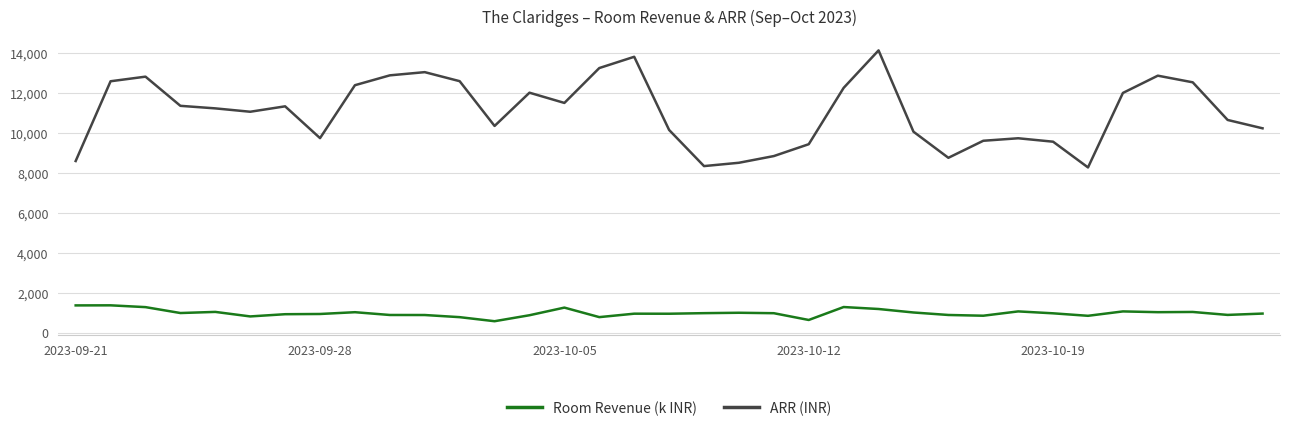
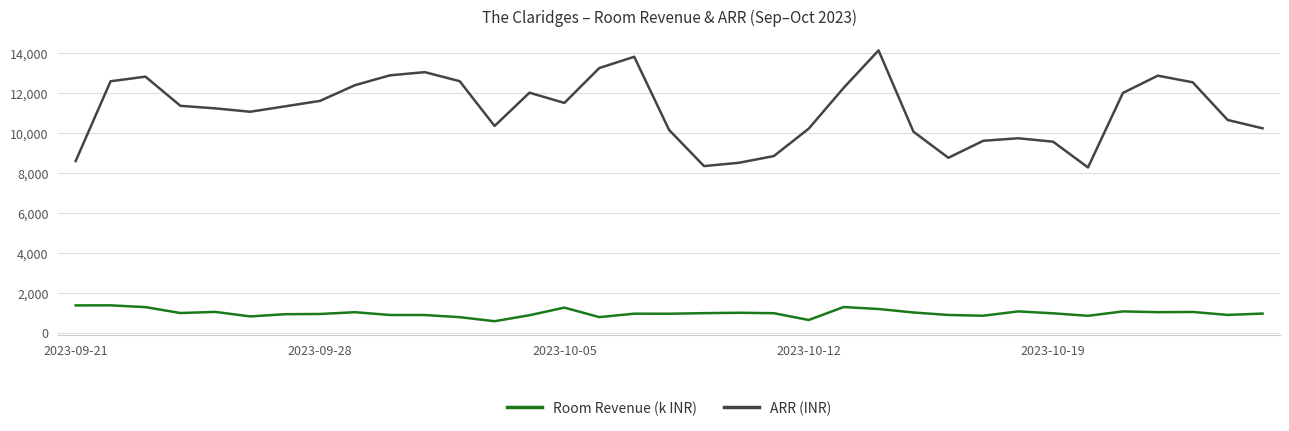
  {
    "Room Revenue (k INR)": {
      "2023-09-21": "1,400",
      "2023-09-28": "1,000",
      "2023-10-05": "1,300",
      "2023-10-12": "700",
      "2023-10-19": "1,000"
    },
    "ARR (INR)": {
      "2023-09-21": "8,600",
-     "2023-09-28": "9,800",
+     "2023-09-28": "11,600",
      "2023-10-05": "11,500",
-     "2023-10-12": "9,500",
+     "2023-10-12": "10,200",
      "2023-10-19": "9,600"
    }
  }
